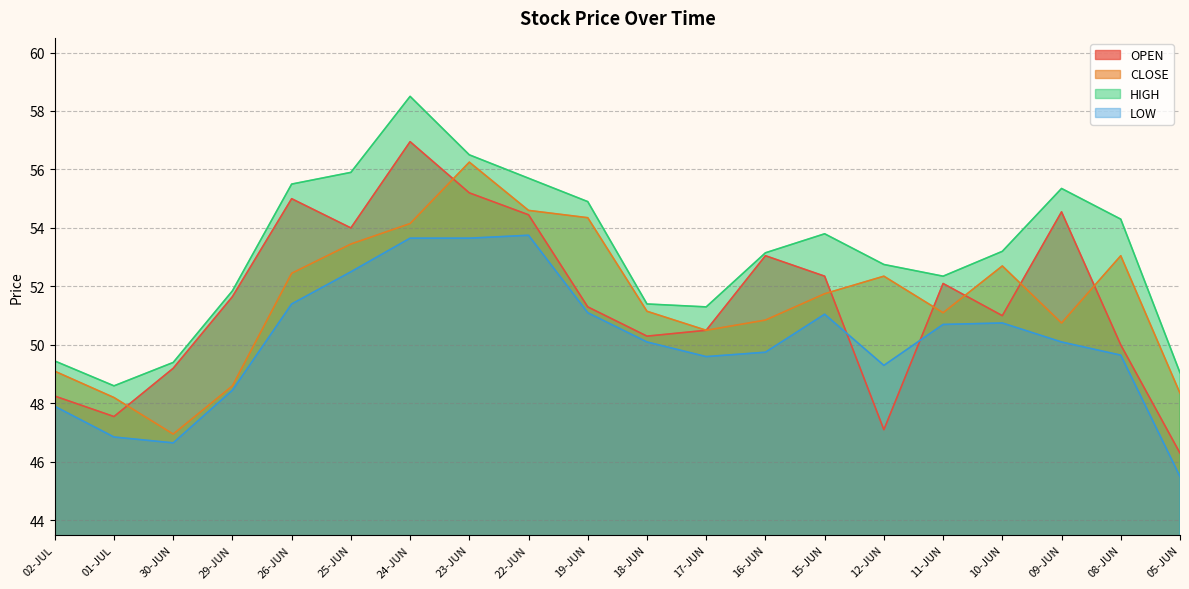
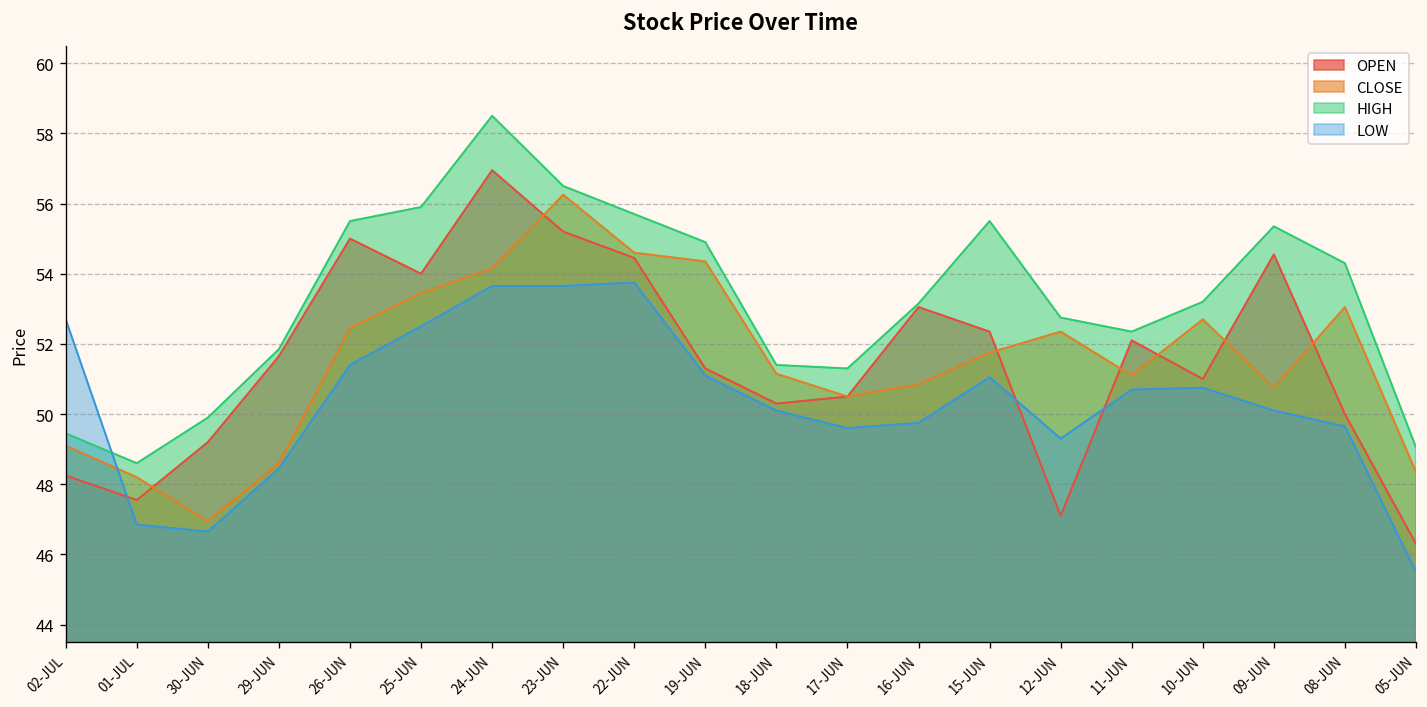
  {
    "HIGH": {
      "02-JUL": 49.5,
      "01-JUL": 48.6,
-     "30-JUN": 49.4,
+     "30-JUN": 49.9,
      "29-JUN": 51.9,
      "26-JUN": 55.5,
      "25-JUN": 55.9,
      "24-JUN": 58.5,
      "23-JUN": 56.5,
      "22-JUN": 55.7,
      "19-JUN": 54.9,
      "18-JUN": 51.4,
      "17-JUN": 51.3,
      "16-JUN": 53.2,
-     "15-JUN": 53.8,
+     "15-JUN": 55.5,
      "12-JUN": 52.8,
      "11-JUN": 52.4,
      "10-JUN": 53.2,
      "09-JUN": 55.4,
      "08-JUN": 54.3,
      "05-JUN": 49.1
    },
    "LOW": {
-     "02-JUL": 47.9,
+     "02-JUL": 52.7,
      "01-JUL": 46.9,
      "30-JUN": 46.7,
      "29-JUN": 48.5,
      "26-JUN": 51.4,
      "25-JUN": 52.5,
      "24-JUN": 53.7,
      "23-JUN": 53.7,
      "22-JUN": 53.8,
      "19-JUN": 51.1,
      "18-JUN": 50.1,
      "17-JUN": 49.6,
      "16-JUN": 49.8,
      "15-JUN": 51.1,
      "12-JUN": 49.3,
      "11-JUN": 50.7,
      "10-JUN": 50.8,
      "09-JUN": 50.1,
      "08-JUN": 49.7,
      "05-JUN": 45.5
    }
  }
